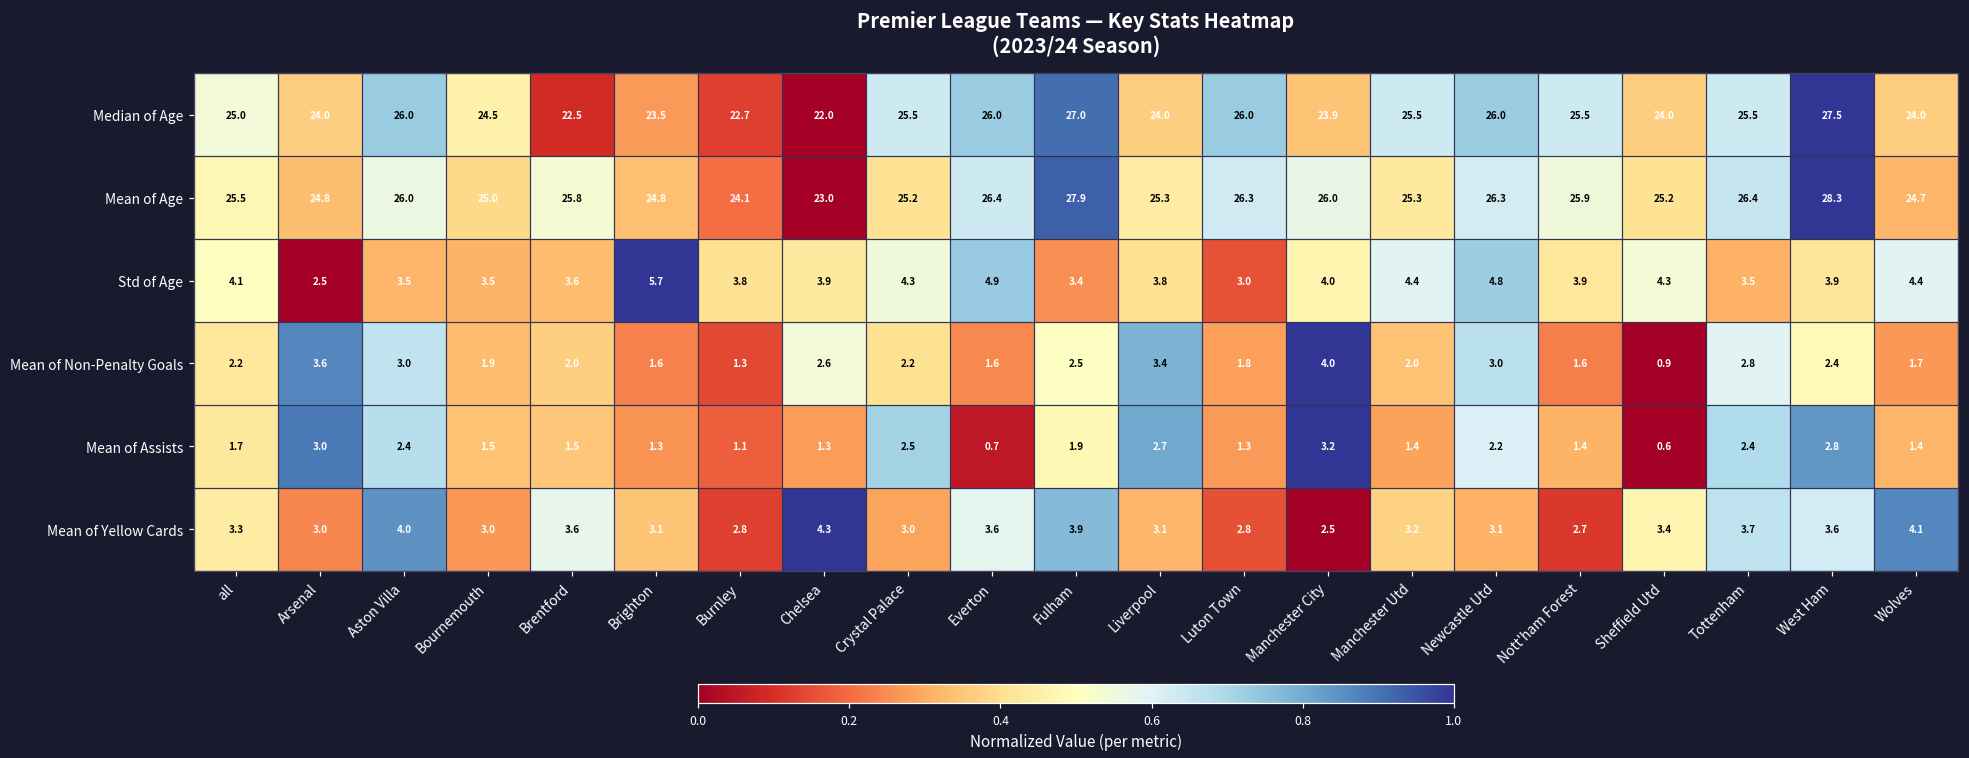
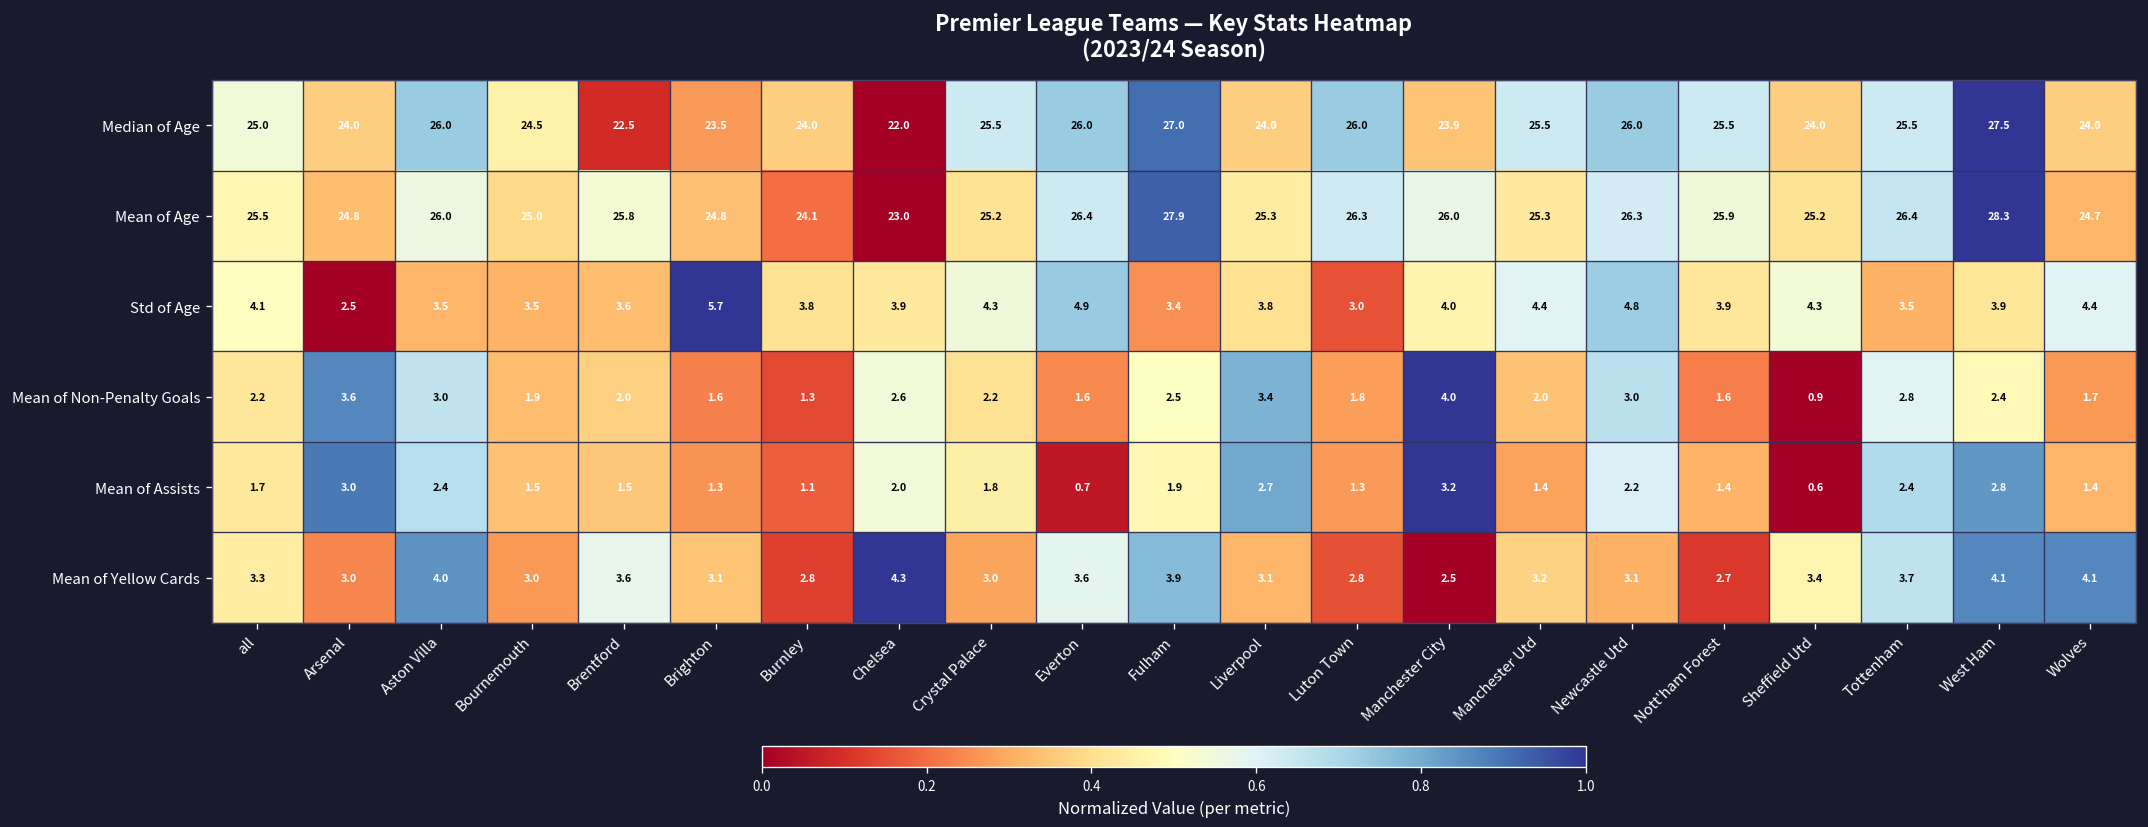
  {
    "Median of Age": {
      "all": 25.0,
      "Arsenal": 24.0,
      "Aston Villa": 26.0,
      "Bournemouth": 24.5,
      "Brentford": 22.5,
      "Brighton": 23.5,
-     "Burnley": 22.7,
+     "Burnley": 24.0,
      "Chelsea": 22.0,
      "Crystal Palace": 25.5,
      "Everton": 26.0,
      "Fulham": 27.0,
      "Liverpool": 24.0,
      "Luton Town": 26.0,
      "Manchester City": 23.9,
      "Manchester Utd": 25.5,
      "Newcastle Utd": 26.0,
      "Nott'ham Forest": 25.5,
      "Sheffield Utd": 24.0,
      "Tottenham": 25.5,
      "West Ham": 27.5,
      "Wolves": 24.0
    },
    "Mean of Age": {
      "all": 25.5,
      "Arsenal": 24.8,
      "Aston Villa": 26.0,
      "Bournemouth": 25.0,
      "Brentford": 25.8,
      "Brighton": 24.8,
      "Burnley": 24.1,
      "Chelsea": 23.0,
      "Crystal Palace": 25.2,
      "Everton": 26.4,
      "Fulham": 27.9,
      "Liverpool": 25.3,
      "Luton Town": 26.3,
      "Manchester City": 26.0,
      "Manchester Utd": 25.3,
      "Newcastle Utd": 26.3,
      "Nott'ham Forest": 25.9,
      "Sheffield Utd": 25.2,
      "Tottenham": 26.4,
      "West Ham": 28.3,
      "Wolves": 24.7
    },
    "Std of Age": {
      "all": 4.1,
      "Arsenal": 2.5,
      "Aston Villa": 3.5,
      "Bournemouth": 3.5,
      "Brentford": 3.6,
      "Brighton": 5.7,
      "Burnley": 3.8,
      "Chelsea": 3.9,
      "Crystal Palace": 4.3,
      "Everton": 4.9,
      "Fulham": 3.4,
      "Liverpool": 3.8,
      "Luton Town": 3.0,
      "Manchester City": 4.0,
      "Manchester Utd": 4.4,
      "Newcastle Utd": 4.8,
      "Nott'ham Forest": 3.9,
      "Sheffield Utd": 4.3,
      "Tottenham": 3.5,
      "West Ham": 3.9,
      "Wolves": 4.4
    },
    "Mean of Non-Penalty Goals": {
      "all": 2.2,
      "Arsenal": 3.6,
      "Aston Villa": 3.0,
      "Bournemouth": 1.9,
      "Brentford": 2.0,
      "Brighton": 1.6,
      "Burnley": 1.3,
      "Chelsea": 2.6,
      "Crystal Palace": 2.2,
      "Everton": 1.6,
      "Fulham": 2.5,
      "Liverpool": 3.4,
      "Luton Town": 1.8,
      "Manchester City": 4.0,
      "Manchester Utd": 2.0,
      "Newcastle Utd": 3.0,
      "Nott'ham Forest": 1.6,
      "Sheffield Utd": 0.9,
      "Tottenham": 2.8,
      "West Ham": 2.4,
      "Wolves": 1.7
    },
    "Mean of Assists": {
      "all": 1.7,
      "Arsenal": 3.0,
      "Aston Villa": 2.4,
      "Bournemouth": 1.5,
      "Brentford": 1.5,
      "Brighton": 1.3,
      "Burnley": 1.1,
-     "Chelsea": 1.3,
-     "Crystal Palace": 2.5,
+     "Chelsea": 2.0,
+     "Crystal Palace": 1.8,
      "Everton": 0.7,
      "Fulham": 1.9,
      "Liverpool": 2.7,
      "Luton Town": 1.3,
      "Manchester City": 3.2,
      "Manchester Utd": 1.4,
      "Newcastle Utd": 2.2,
      "Nott'ham Forest": 1.4,
      "Sheffield Utd": 0.6,
      "Tottenham": 2.4,
      "West Ham": 2.8,
      "Wolves": 1.4
    },
    "Mean of Yellow Cards": {
      "all": 3.3,
      "Arsenal": 3.0,
      "Aston Villa": 4.0,
      "Bournemouth": 3.0,
      "Brentford": 3.6,
      "Brighton": 3.1,
      "Burnley": 2.8,
      "Chelsea": 4.3,
      "Crystal Palace": 3.0,
      "Everton": 3.6,
      "Fulham": 3.9,
      "Liverpool": 3.1,
      "Luton Town": 2.8,
      "Manchester City": 2.5,
      "Manchester Utd": 3.2,
      "Newcastle Utd": 3.1,
      "Nott'ham Forest": 2.7,
      "Sheffield Utd": 3.4,
      "Tottenham": 3.7,
-     "West Ham": 3.6,
+     "West Ham": 4.1,
      "Wolves": 4.1
    }
  }
